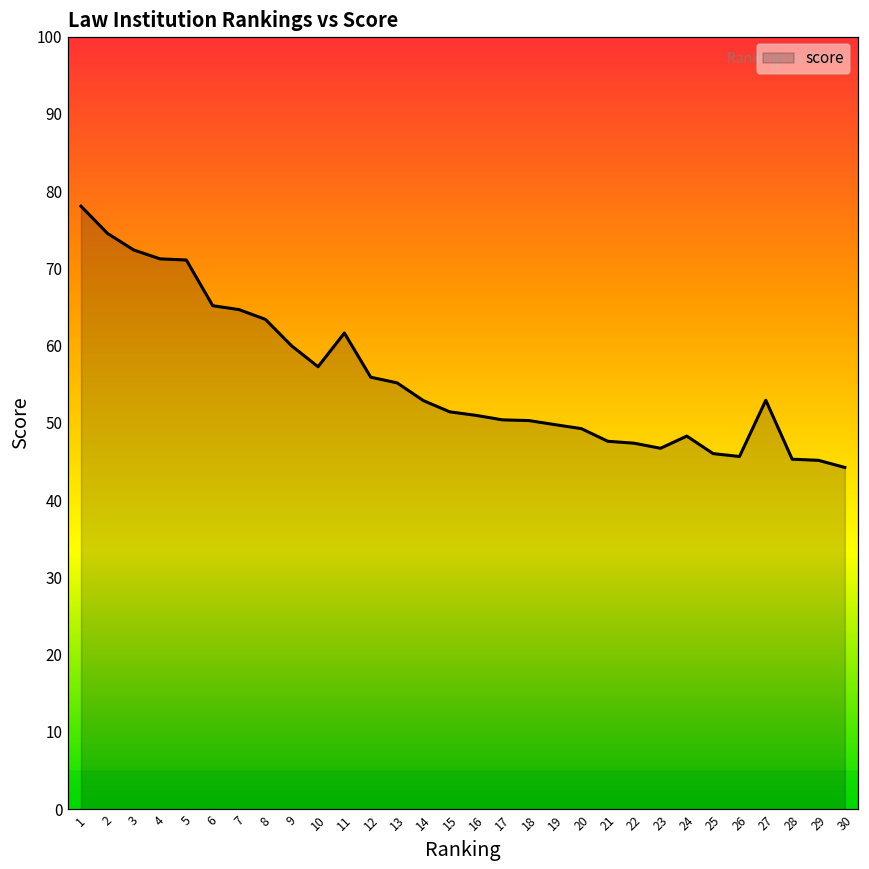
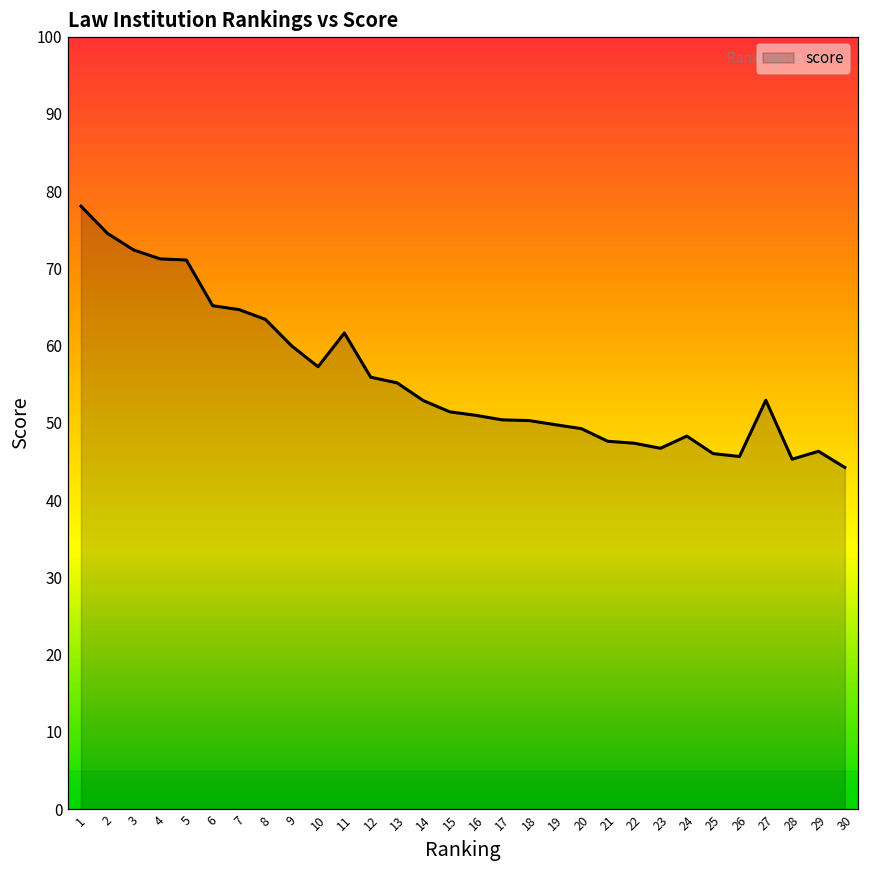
  {
    "1": 78,
    "2": 75,
    "3": 72,
    "4": 71,
    "5": 71,
    "6": 65,
    "7": 65,
    "8": 63,
    "9": 60,
    "10": 57,
    "11": 62,
    "12": 56,
    "13": 55,
    "14": 53,
    "15": 51,
    "16": 51,
    "17": 50,
    "18": 50,
    "19": 50,
    "20": 49,
    "21": 48,
    "22": 47,
    "23": 47,
    "24": 48,
    "25": 46,
    "26": 46,
    "27": 53,
    "28": 45,
-   "29": 45,
+   "29": 46,
    "30": 44
  }
